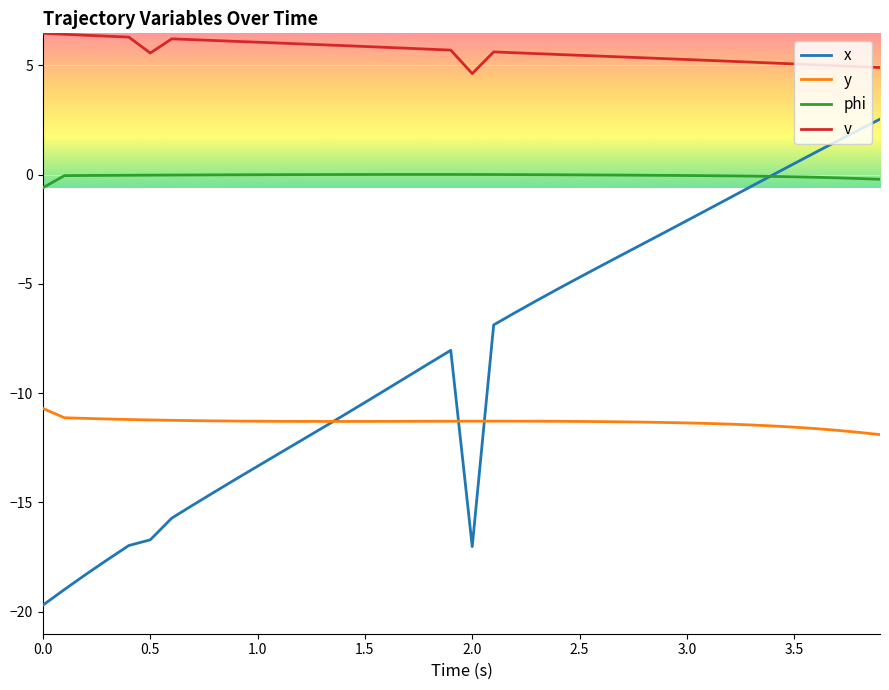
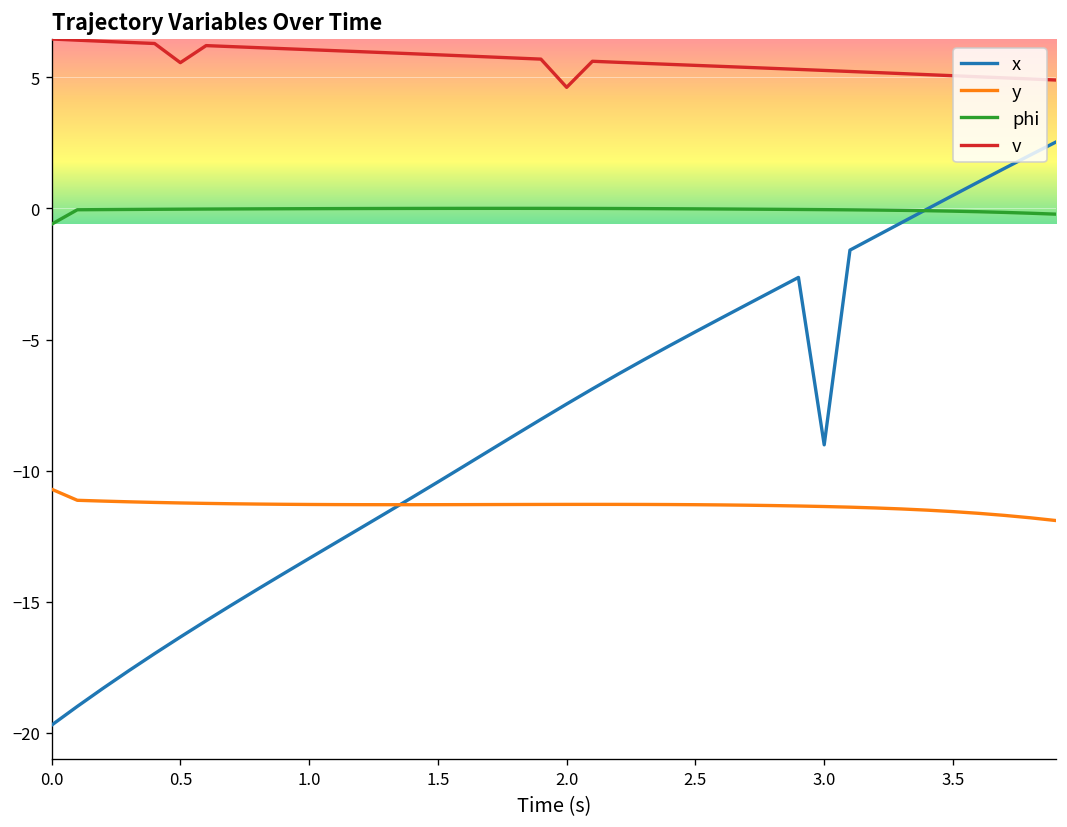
  {
    "x": {
      "0.0": -19.7,
-     "0.5": -16.7,
+     "0.5": -16.3,
      "1.0": -13.3,
      "1.5": -10.4,
-     "2.0": -17.0,
+     "2.0": -7.5,
      "2.5": -4.7,
-     "3.0": -2.1,
+     "3.0": -9.0,
      "3.5": 0.5
    },
    "y": {
      "0.0": -10.7,
      "0.5": -11.2,
      "1.0": -11.3,
      "1.5": -11.3,
      "2.0": -11.3,
      "2.5": -11.3,
      "3.0": -11.4,
      "3.5": -11.6
    },
    "phi": {
      "0.0": -0.6,
      "0.5": 0.0,
      "1.0": 0.0,
      "1.5": 0.0,
      "2.0": 0.0,
      "2.5": 0.0,
      "3.0": 0.0,
      "3.5": -0.1
    },
    "v": {
      "0.0": 6.5,
      "0.5": 5.6,
      "1.0": 6.1,
      "1.5": 5.9,
      "2.0": 4.6,
      "2.5": 5.5,
      "3.0": 5.3,
      "3.5": 5.1
    }
  }
